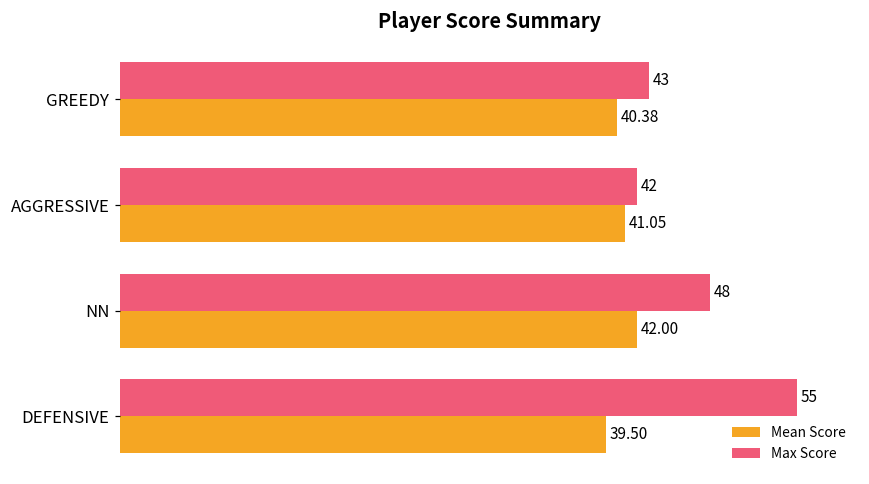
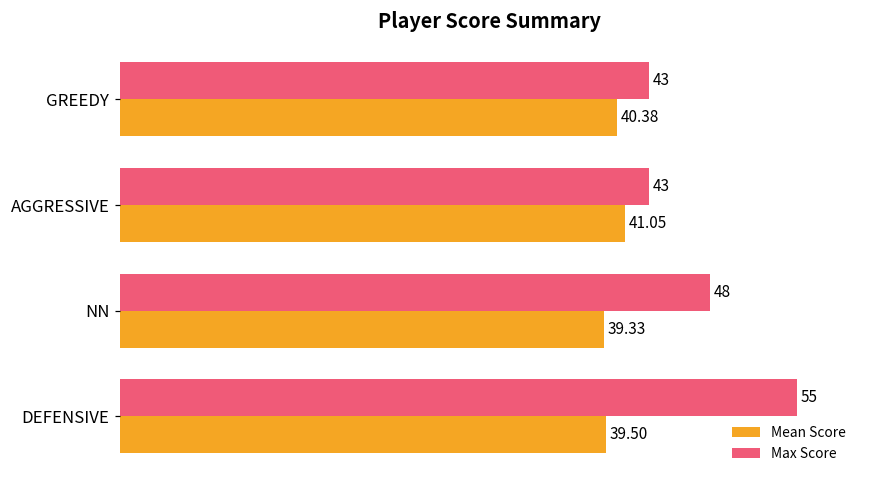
  {
    "Mean Score": {
      "GREEDY": 40.38,
      "AGGRESSIVE": 41.05,
-     "NN": 42.00,
+     "NN": 39.33,
      "DEFENSIVE": 39.50
    },
    "Max Score": {
      "GREEDY": 43,
-     "AGGRESSIVE": 42,
+     "AGGRESSIVE": 43,
      "NN": 48,
      "DEFENSIVE": 55
    }
  }
